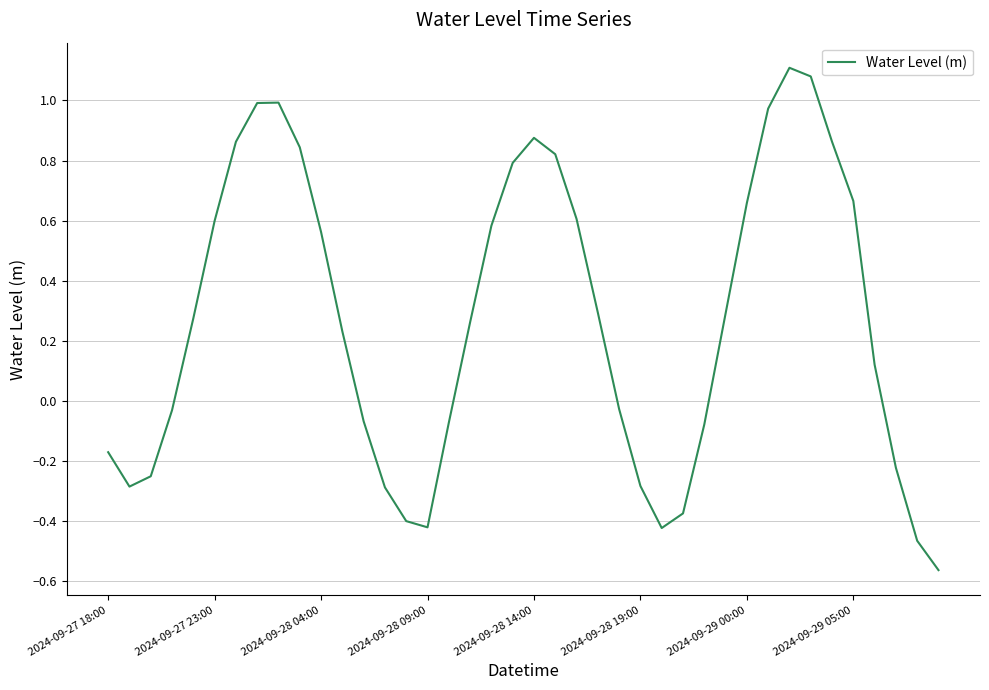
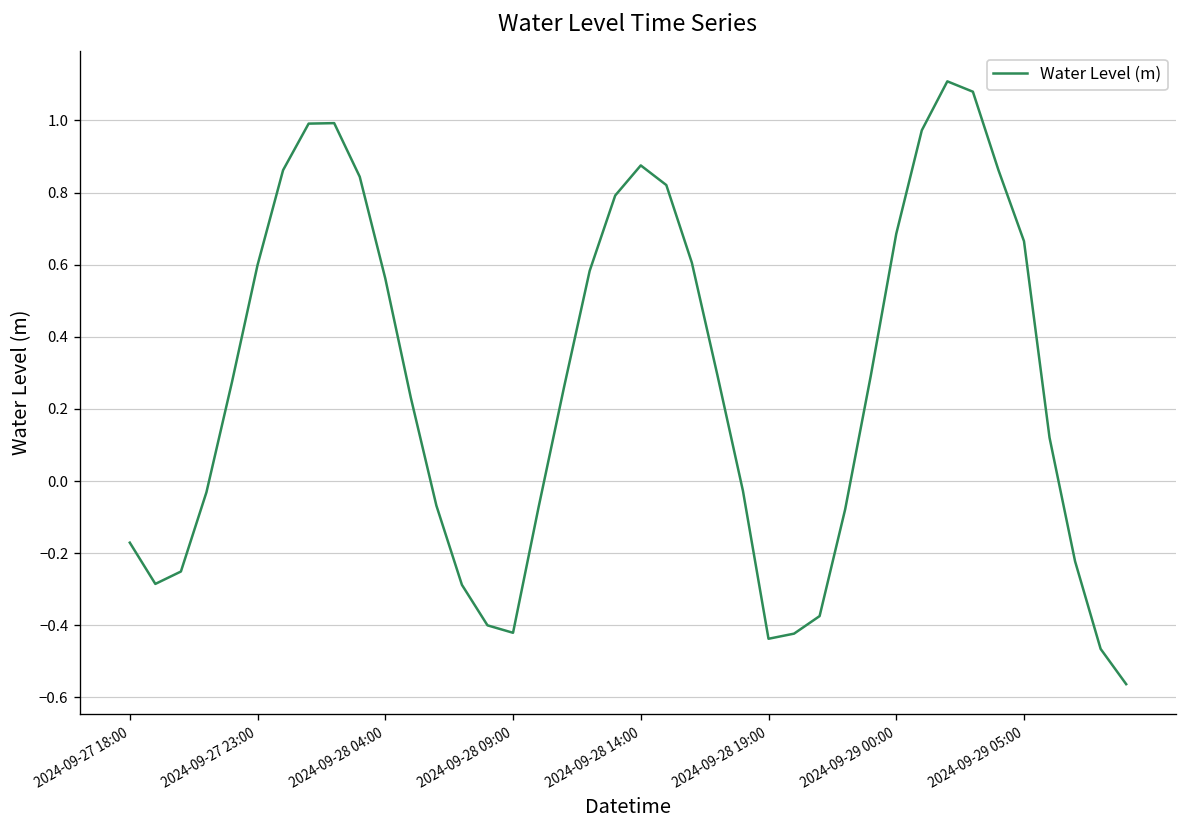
  {
    "2024-09-27 18:00": -0.17,
    "2024-09-27 23:00": 0.60,
    "2024-09-28 04:00": 0.56,
    "2024-09-28 09:00": -0.42,
    "2024-09-28 14:00": 0.88,
-   "2024-09-28 19:00": -0.28,
-   "2024-09-29 00:00": 0.66,
+   "2024-09-28 19:00": -0.44,
+   "2024-09-29 00:00": 0.69,
    "2024-09-29 05:00": 0.67
  }
